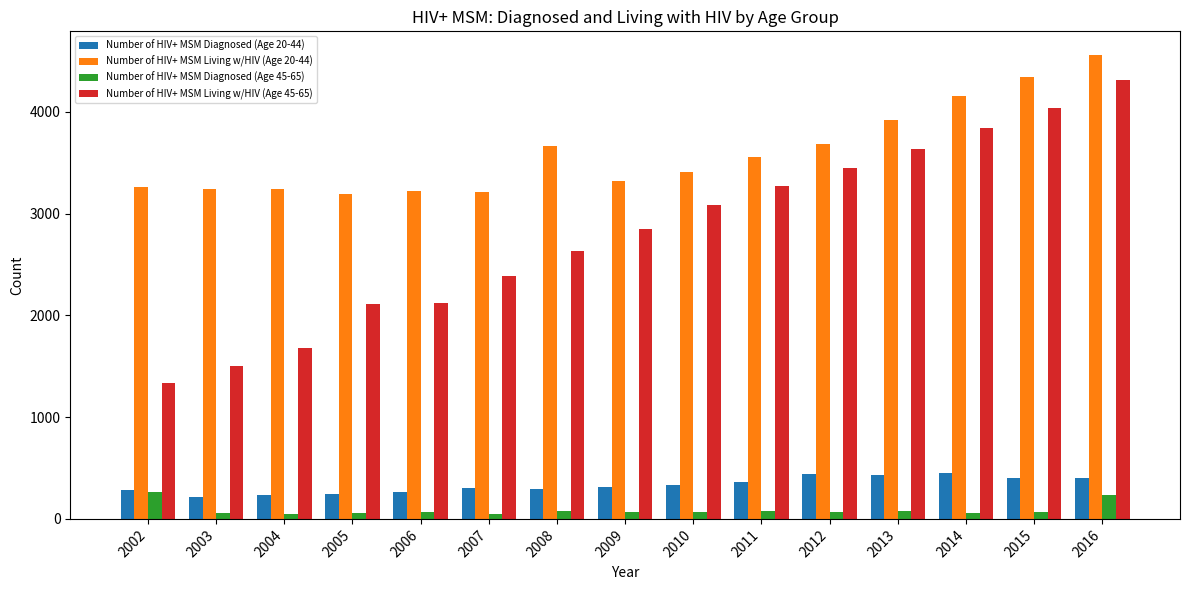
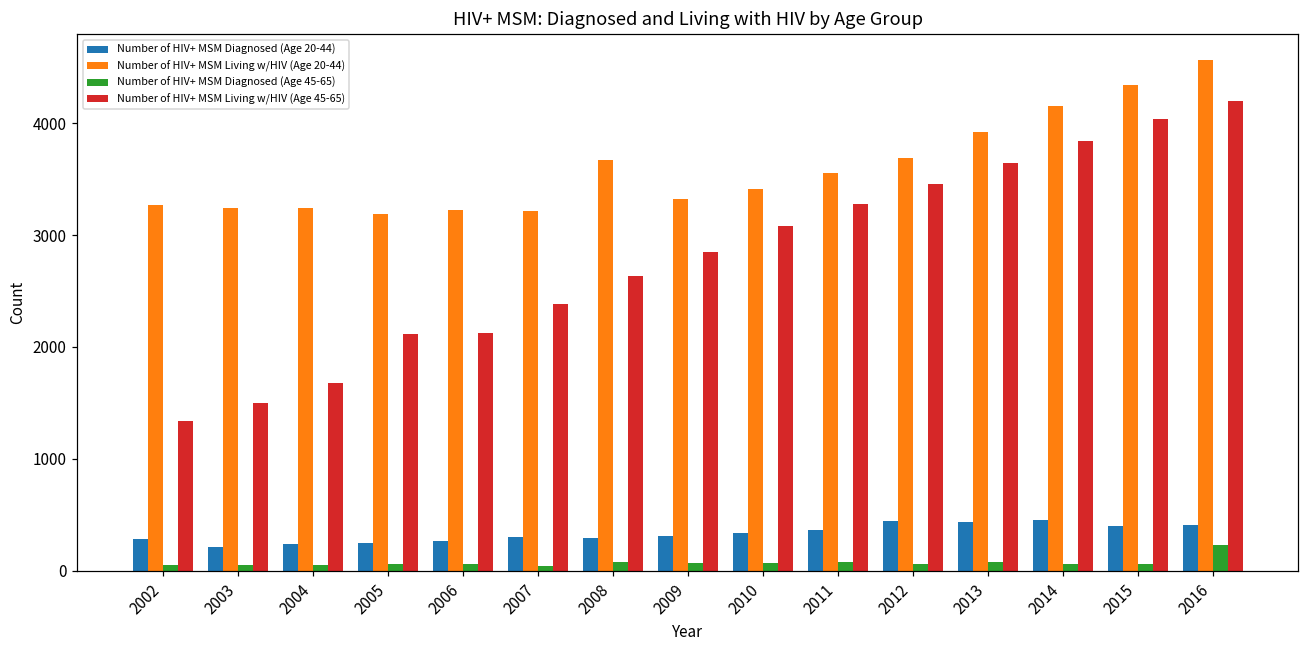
  {
    "Number of HIV+ MSM Diagnosed (Age 20-44)": {
      "2002": 280,
      "2003": 220,
      "2004": 240,
      "2005": 250,
      "2006": 260,
      "2007": 300,
      "2008": 290,
      "2009": 310,
      "2010": 340,
      "2011": 370,
      "2012": 450,
      "2013": 430,
      "2014": 450,
      "2015": 400,
      "2016": 410
    },
    "Number of HIV+ MSM Living w/HIV (Age 20-44)": {
      "2002": 3270,
      "2003": 3250,
      "2004": 3240,
      "2005": 3190,
      "2006": 3220,
      "2007": 3220,
      "2008": 3670,
      "2009": 3320,
      "2010": 3410,
      "2011": 3560,
      "2012": 3690,
      "2013": 3920,
      "2014": 4150,
      "2015": 4340,
      "2016": 4560
    },
    "Number of HIV+ MSM Diagnosed (Age 45-65)": {
-     "2002": 270,
+     "2002": 50,
      "2003": 60,
      "2004": 50,
      "2005": 60,
      "2006": 60,
      "2007": 40,
      "2008": 80,
      "2009": 70,
      "2010": 70,
      "2011": 80,
      "2012": 60,
      "2013": 80,
      "2014": 60,
      "2015": 60,
      "2016": 230
    },
    "Number of HIV+ MSM Living w/HIV (Age 45-65)": {
      "2002": 1340,
      "2003": 1500,
      "2004": 1680,
      "2005": 2110,
      "2006": 2120,
      "2007": 2390,
      "2008": 2640,
      "2009": 2850,
      "2010": 3080,
      "2011": 3270,
      "2012": 3450,
      "2013": 3640,
      "2014": 3840,
      "2015": 4040,
-     "2016": 4320
+     "2016": 4200
    }
  }
